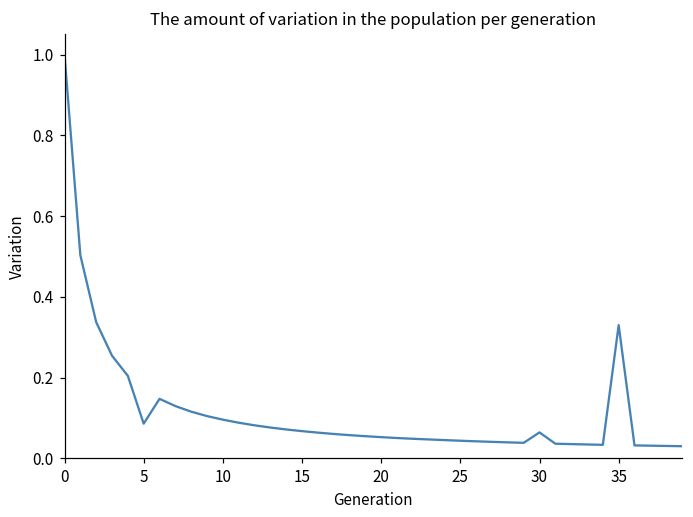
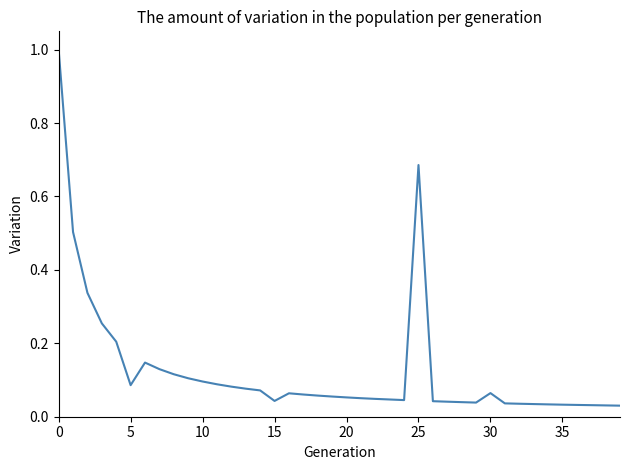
  {
    "0": 1.00,
    "5": 0.09,
    "10": 0.10,
-   "15": 0.07,
+   "15": 0.04,
    "20": 0.05,
-   "25": 0.04,
+   "25": 0.69,
    "30": 0.06,
-   "35": 0.33
+   "35": 0.03
  }
